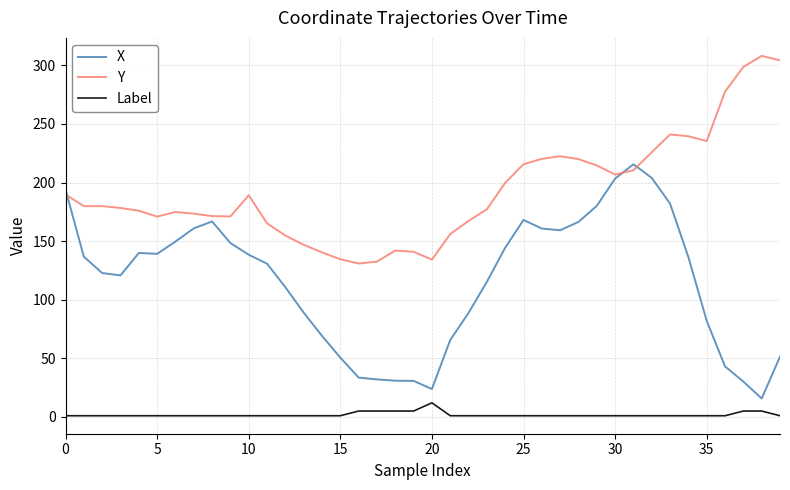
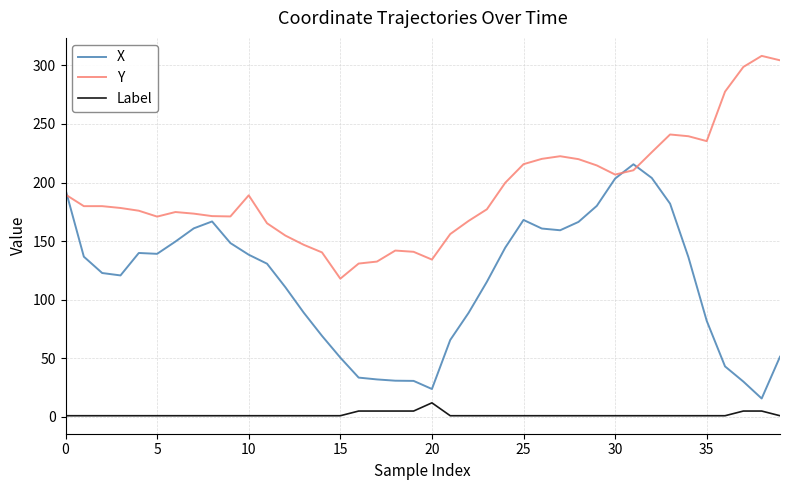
  {
    "X": {
      "0": 194,
      "5": 139,
      "10": 138,
      "15": 51,
      "20": 24,
      "25": 168,
      "30": 203,
      "35": 82
    },
    "Y": {
      "0": 190,
      "5": 171,
      "10": 189,
-     "15": 135,
+     "15": 118,
      "20": 134,
      "25": 216,
      "30": 207,
      "35": 235
    },
    "Label": {
      "0": 1,
      "5": 1,
      "10": 1,
      "15": 1,
      "20": 12,
      "25": 1,
      "30": 1,
      "35": 1
    }
  }
